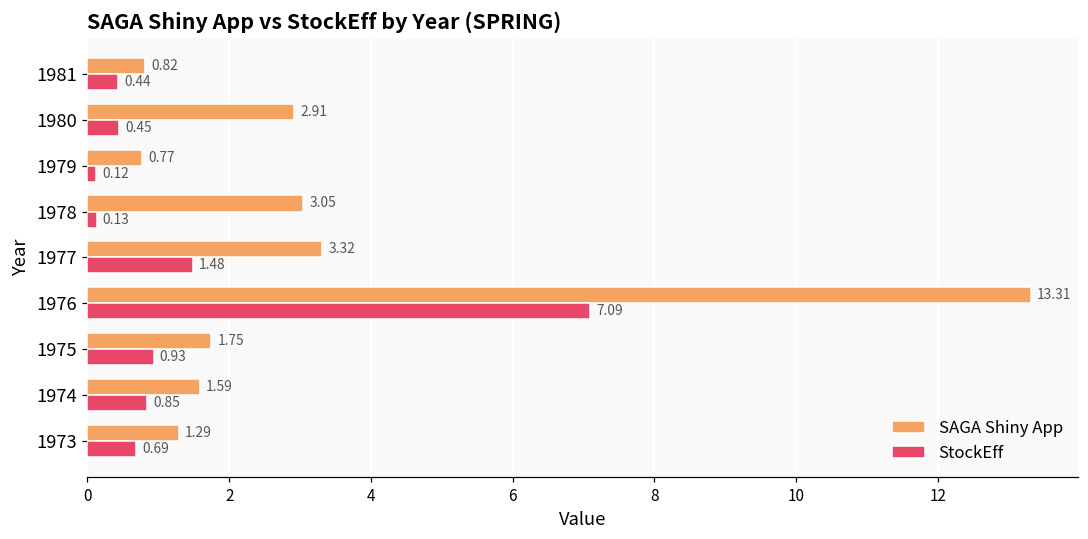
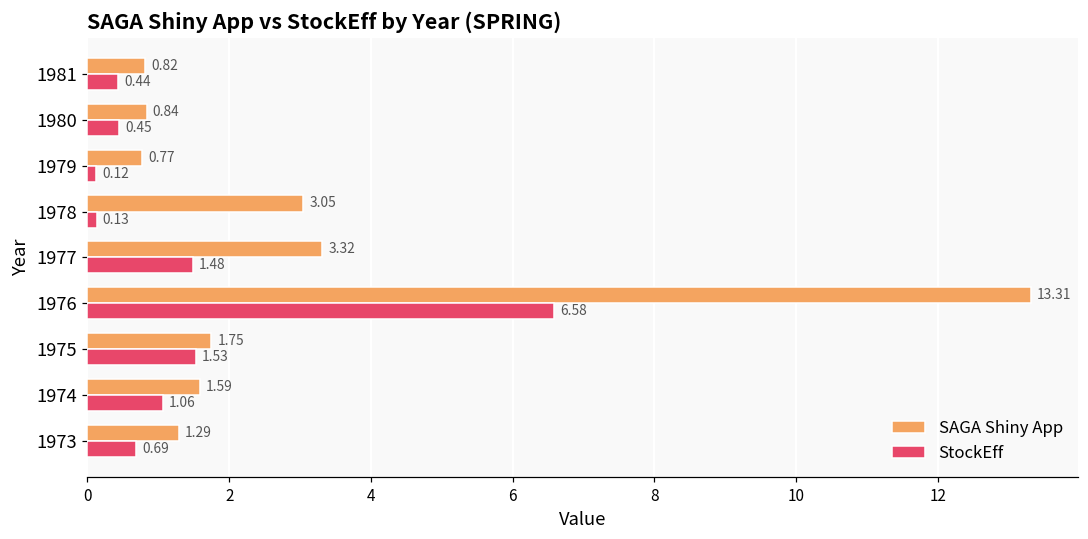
  {
    "SAGA Shiny App": {
      "1981": 0.82,
-     "1980": 2.91,
+     "1980": 0.84,
      "1979": 0.77,
      "1978": 3.05,
      "1977": 3.32,
      "1976": 13.31,
      "1975": 1.75,
      "1974": 1.59,
      "1973": 1.29
    },
    "StockEff": {
      "1981": 0.44,
      "1980": 0.45,
      "1979": 0.12,
      "1978": 0.13,
      "1977": 1.48,
-     "1976": 7.09,
-     "1975": 0.93,
-     "1974": 0.85,
+     "1976": 6.58,
+     "1975": 1.53,
+     "1974": 1.06,
      "1973": 0.69
    }
  }
